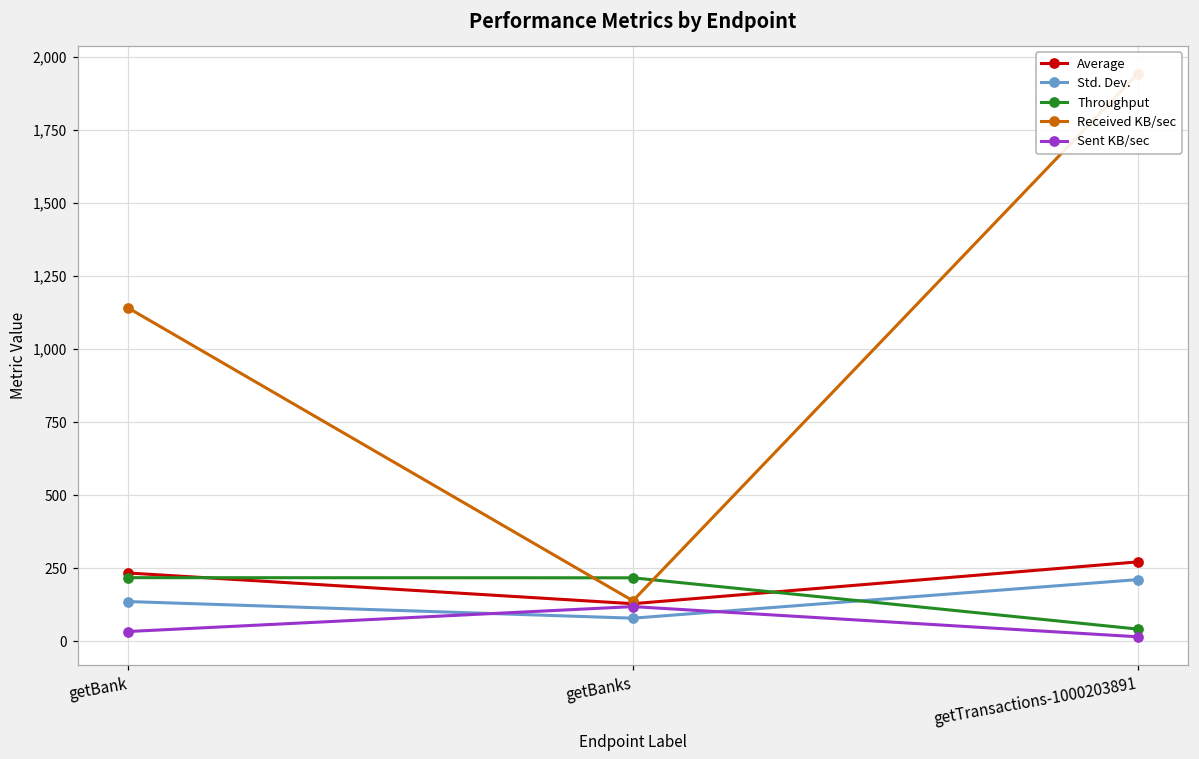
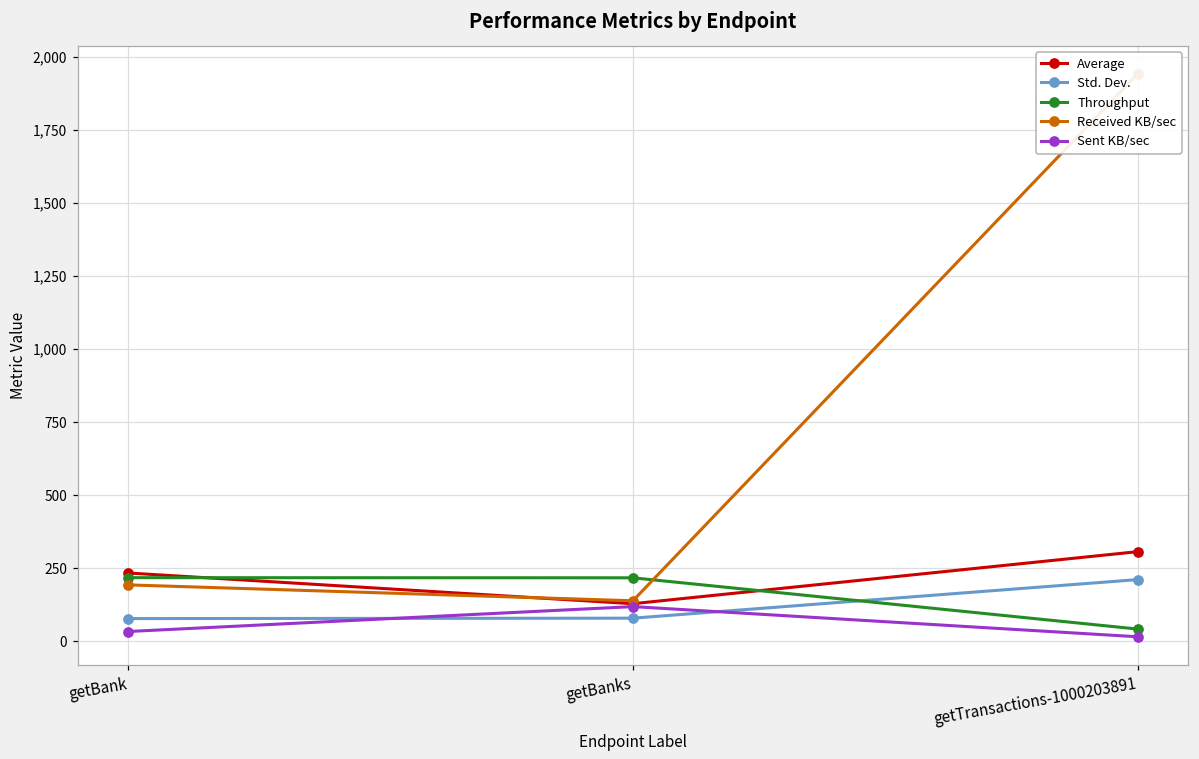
  {
    "Average": {
      "getBank": "230",
      "getBanks": "130",
-     "getTransactions-1000203891": "270"
+     "getTransactions-1000203891": "310"
    },
    "Std. Dev.": {
-     "getBank": "140",
+     "getBank": "80",
      "getBanks": "80",
      "getTransactions-1000203891": "210"
    },
    "Throughput": {
      "getBank": "220",
      "getBanks": "220",
      "getTransactions-1000203891": "40"
    },
    "Received KB/sec": {
-     "getBank": "1,140",
+     "getBank": "190",
      "getBanks": "140"
    },
    "Sent KB/sec": {
      "getBank": "30",
      "getBanks": "120",
      "getTransactions-1000203891": "20"
    }
  }
